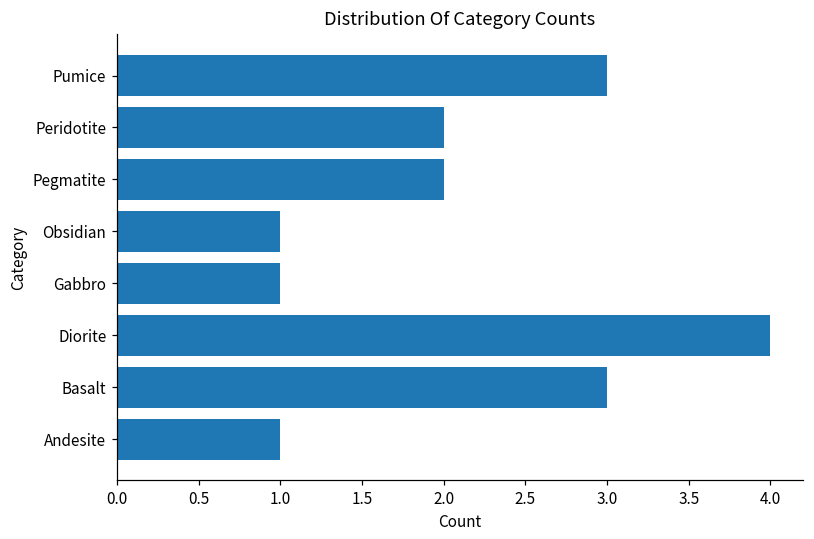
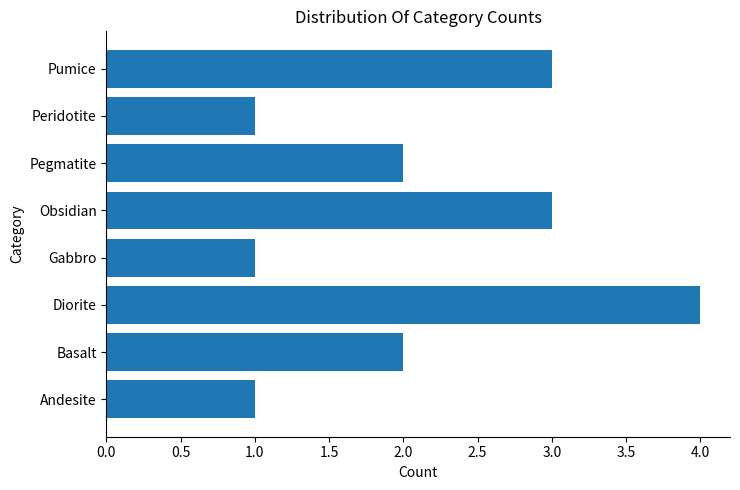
  {
    "Pumice": 3,
-   "Peridotite": 2,
+   "Peridotite": 1,
    "Pegmatite": 2,
-   "Obsidian": 1,
+   "Obsidian": 3,
    "Gabbro": 1,
    "Diorite": 4,
-   "Basalt": 3,
+   "Basalt": 2,
    "Andesite": 1
  }
